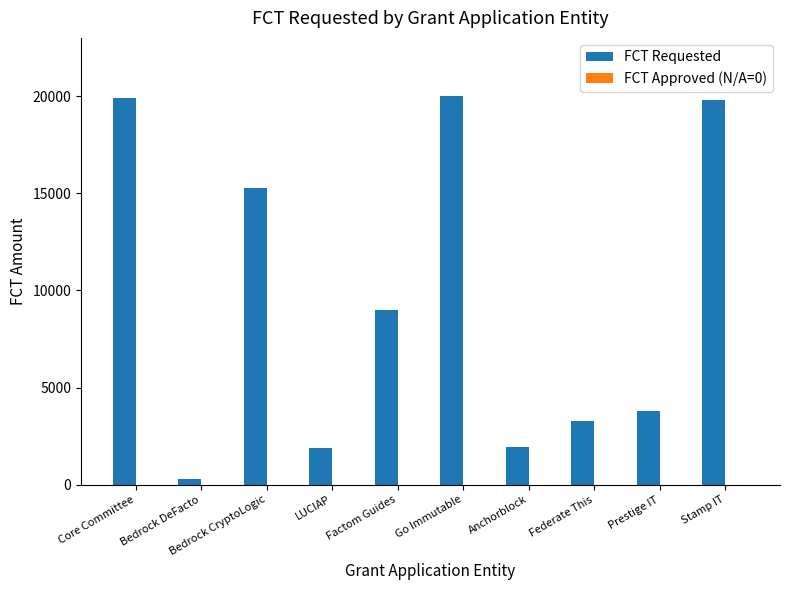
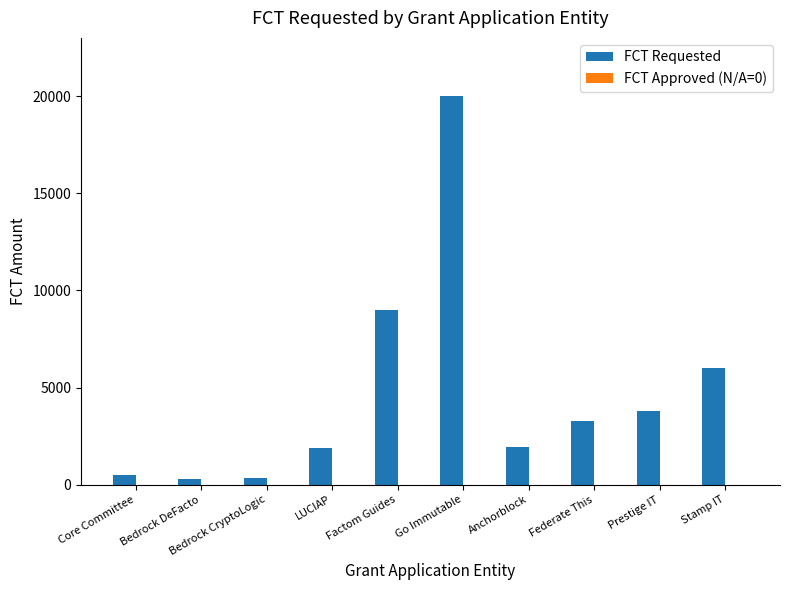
  {
    "FCT Requested": {
-     "Core Committee": 19900,
+     "Core Committee": 500,
      "Bedrock DeFacto": 300,
-     "Bedrock CryptoLogic": 15300,
+     "Bedrock CryptoLogic": 400,
      "LUCIAP": 1900,
      "Factom Guides": 9000,
      "Go Immutable": 20000,
      "Anchorblock": 1900,
      "Federate This": 3300,
      "Prestige IT": 3800,
-     "Stamp IT": 19800
+     "Stamp IT": 6000
    },
    "FCT Approved (N/A=0)": {
      "Core Committee": 0,
      "Bedrock DeFacto": 0,
      "Bedrock CryptoLogic": 0,
      "LUCIAP": 0,
      "Factom Guides": 0,
      "Go Immutable": 0,
      "Anchorblock": 0,
      "Federate This": 0,
      "Prestige IT": 0,
      "Stamp IT": 0
    }
  }
